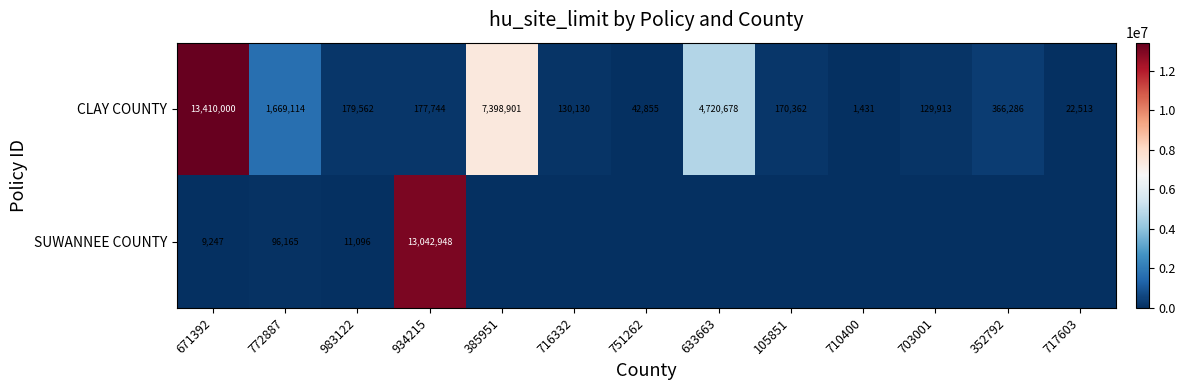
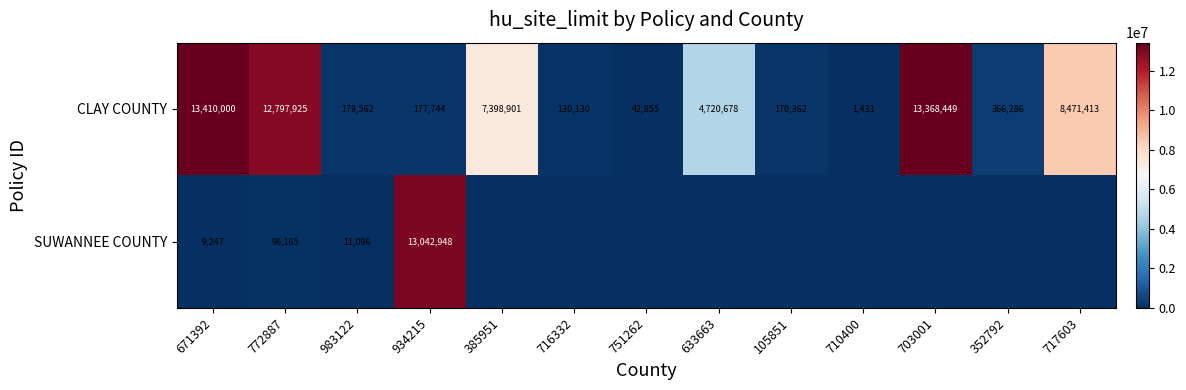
  {
    "CLAY COUNTY": {
      "671392": "13,410,000",
-     "772887": "1,669,114",
+     "772887": "12,797,925",
      "983122": "179,562",
      "934215": "177,744",
      "385951": "7,398,901",
      "716332": "130,130",
      "751262": "42,855",
      "633663": "4,720,678",
      "105851": "170,362",
      "710400": "1,431",
-     "703001": "129,913",
+     "703001": "13,368,449",
      "352792": "366,286",
-     "717603": "22,513"
+     "717603": "8,471,413"
    },
    "SUWANNEE COUNTY": {
      "671392": "9,247",
      "772887": "96,165",
      "983122": "11,096",
      "934215": "13,042,948"
    }
  }
